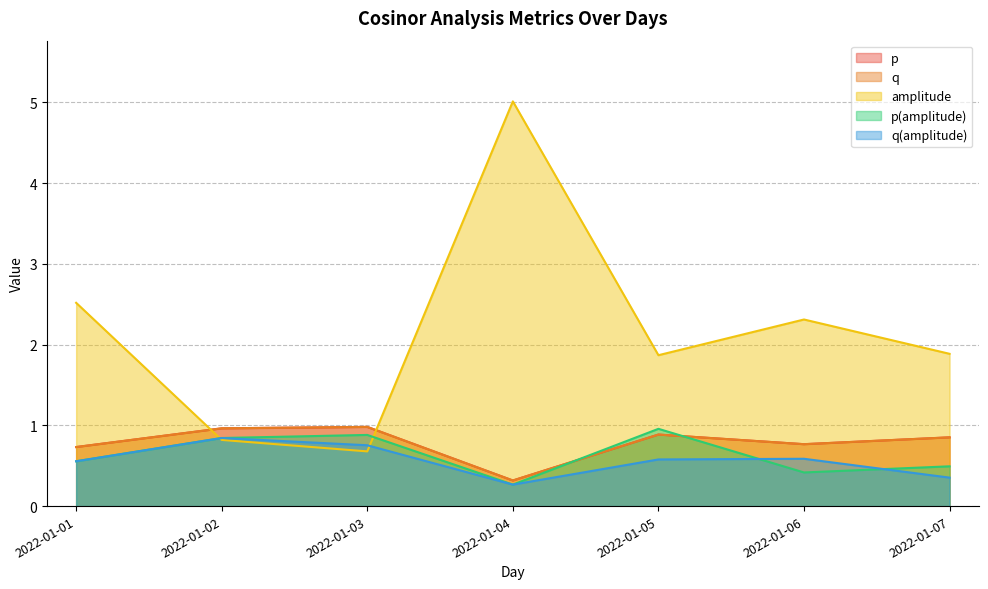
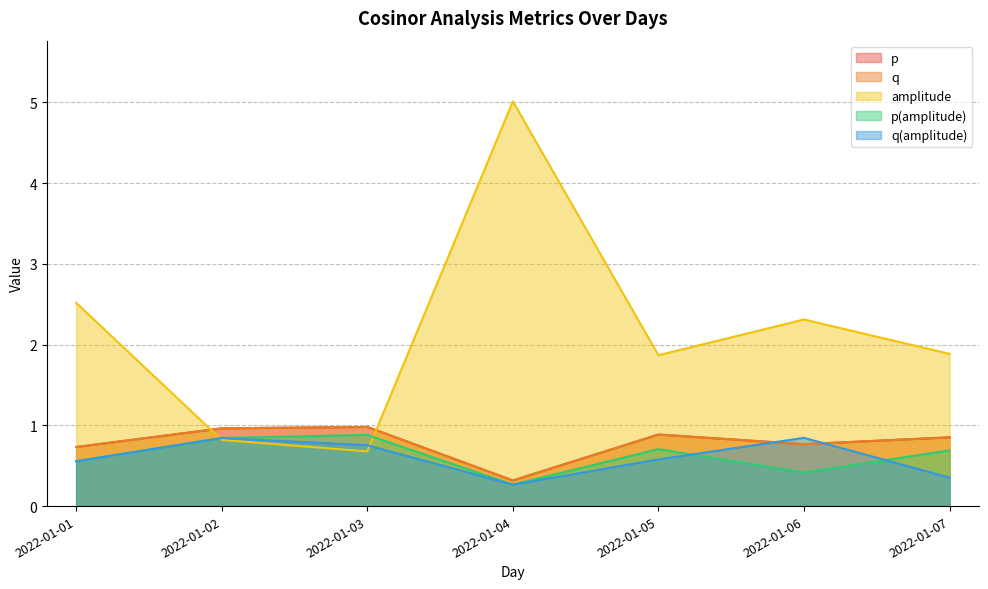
  {
    "p(amplitude)": {
      "2022-01-03": 0.9,
-     "2022-01-05": 1.0,
+     "2022-01-05": 0.7,
      "2022-01-06": 0.4,
-     "2022-01-07": 0.5
+     "2022-01-07": 0.7
    },
    "q(amplitude)": {
      "2022-01-03": 0.8,
      "2022-01-05": 0.6,
-     "2022-01-06": 0.6,
+     "2022-01-06": 0.8,
      "2022-01-07": 0.4
    }
  }
